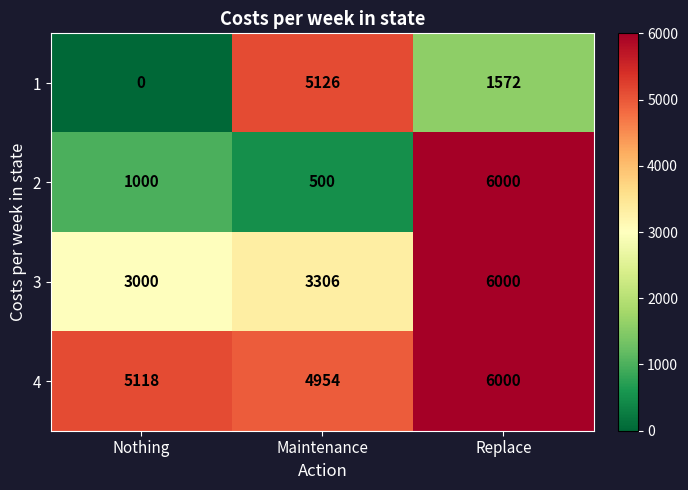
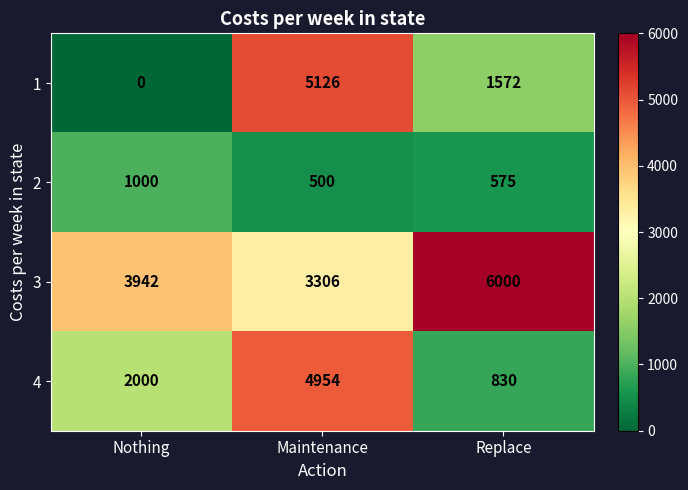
  {
    "1": {
      "Nothing": 0,
      "Maintenance": 5126,
      "Replace": 1572
    },
    "2": {
      "Nothing": 1000,
      "Maintenance": 500,
-     "Replace": 6000
+     "Replace": 575
    },
    "3": {
-     "Nothing": 3000,
+     "Nothing": 3942,
      "Maintenance": 3306,
      "Replace": 6000
    },
    "4": {
-     "Nothing": 5118,
+     "Nothing": 2000,
      "Maintenance": 4954,
-     "Replace": 6000
+     "Replace": 830
    }
  }
